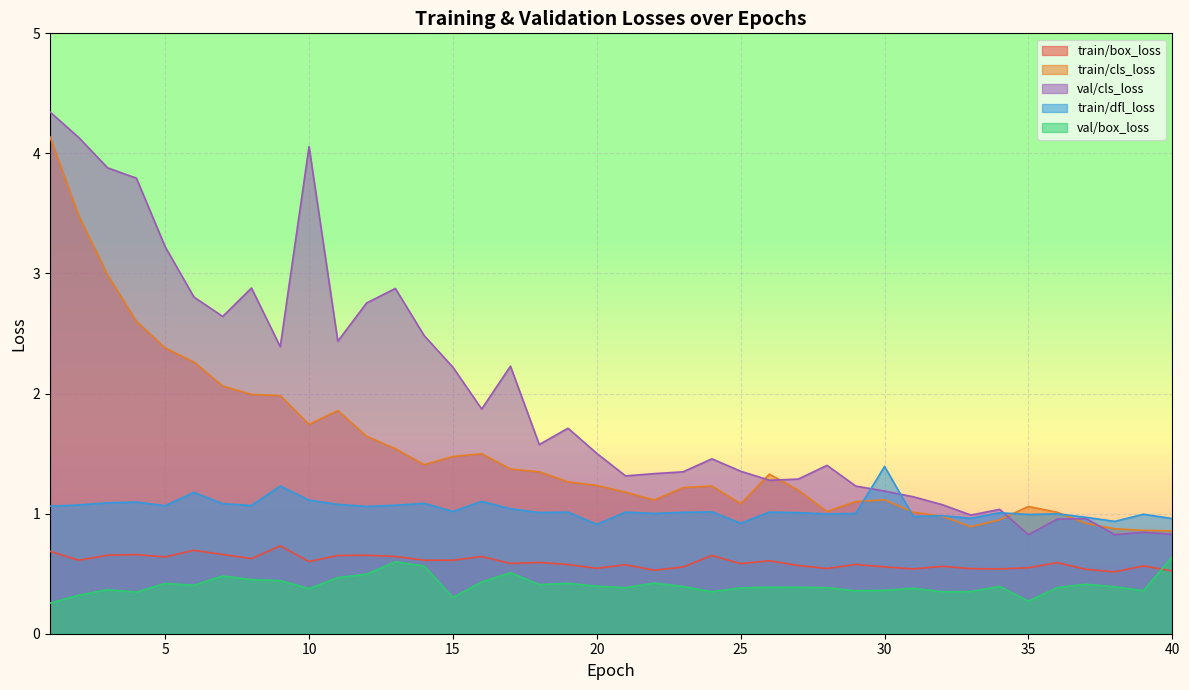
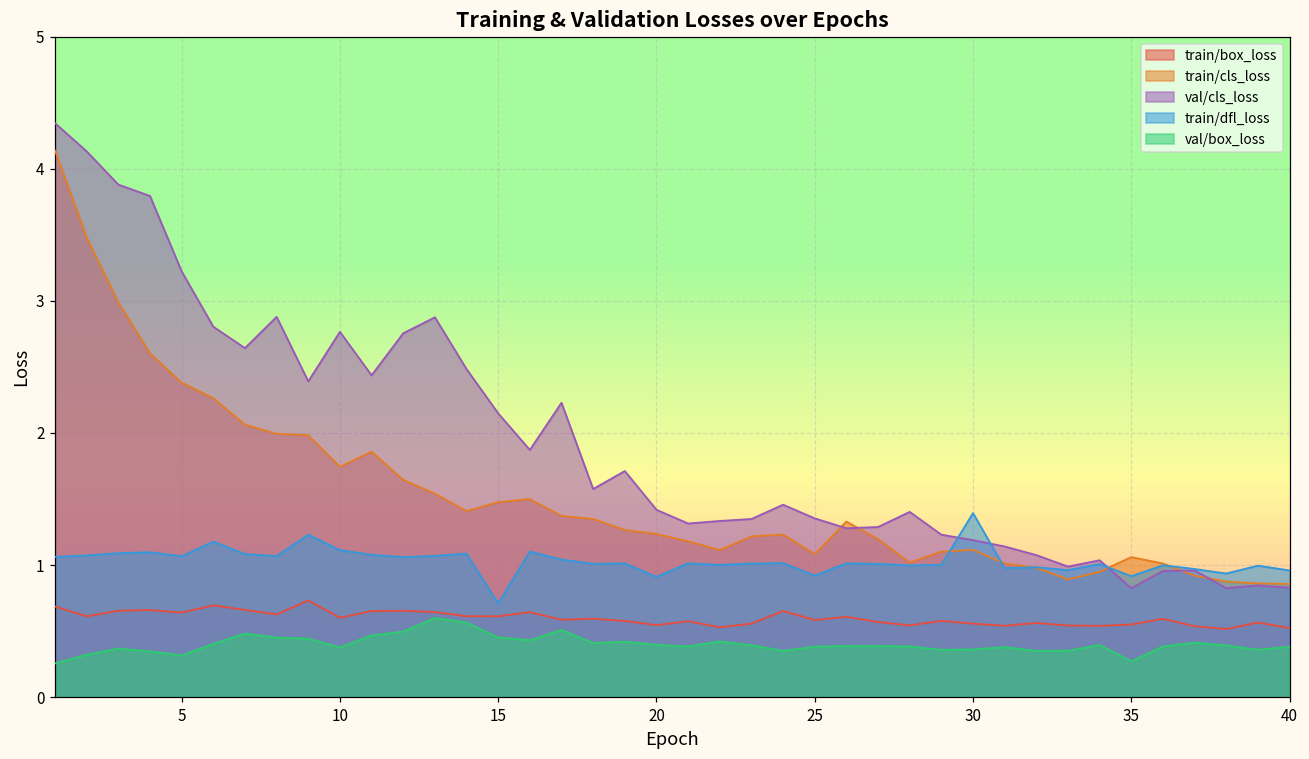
  {
    "val/cls_loss": {
      "5": 3.22,
-     "10": 4.06,
-     "15": 2.22,
-     "20": 1.50,
+     "10": 2.77,
+     "15": 2.15,
+     "20": 1.42,
      "25": 1.35,
      "30": 1.19,
      "35": 0.82,
      "40": 0.83
    },
    "train/dfl_loss": {
      "5": 1.07,
      "10": 1.11,
-     "15": 1.02,
+     "15": 0.71,
      "20": 0.91,
      "25": 0.92,
      "30": 1.39,
-     "35": 0.99,
+     "35": 0.92,
      "40": 0.96
    },
    "val/box_loss": {
-     "5": 0.42,
+     "5": 0.32,
      "10": 0.38,
-     "15": 0.30,
+     "15": 0.45,
      "20": 0.40,
      "25": 0.38,
      "30": 0.36,
      "35": 0.27,
-     "40": 0.64
+     "40": 0.38
    }
  }
